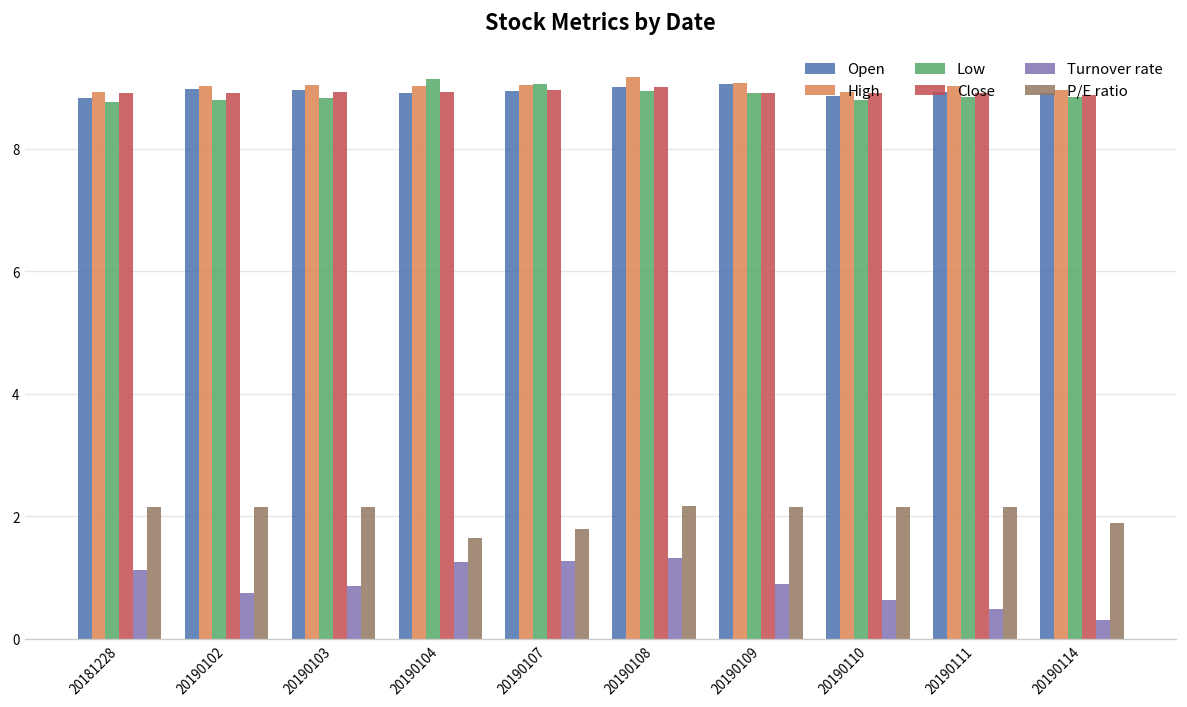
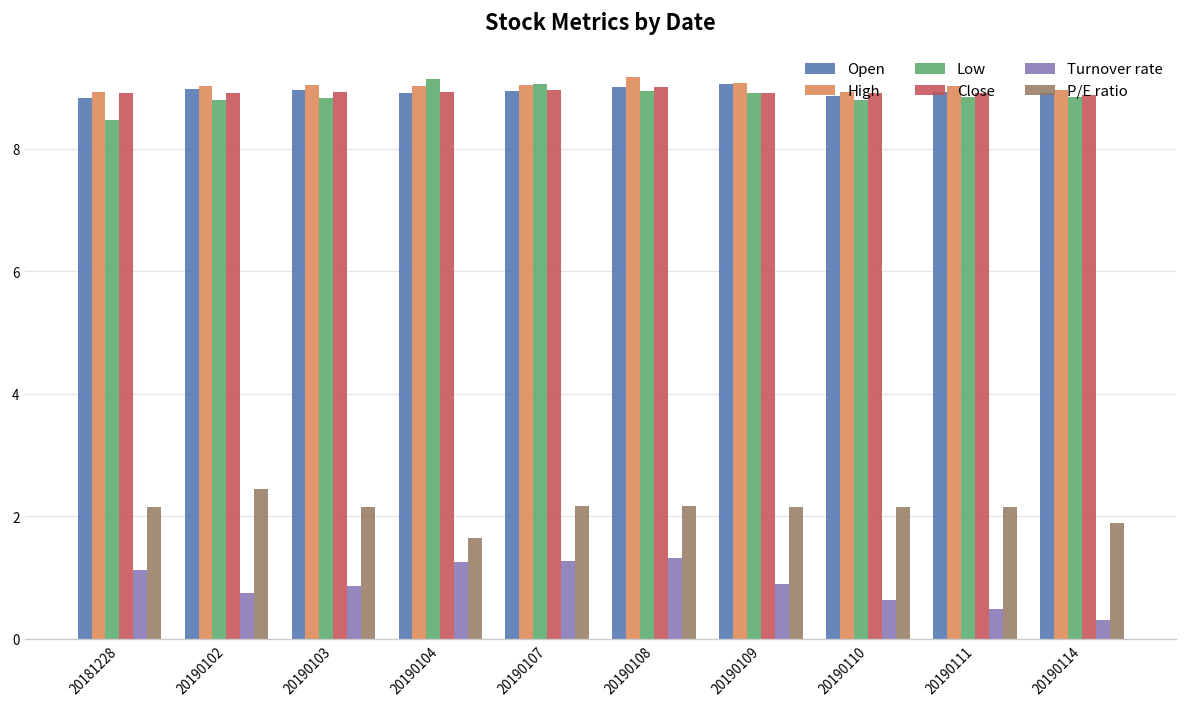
  {
    "Low": {
-     "20181228": 8.8,
+     "20181228": 8.5,
      "20190102": 8.8,
      "20190103": 8.8,
      "20190104": 9.1,
      "20190107": 9.1,
      "20190108": 9.0,
      "20190109": 8.9,
      "20190110": 8.8,
      "20190111": 8.8,
      "20190114": 8.9
    },
    "P/E ratio": {
      "20181228": 2.2,
-     "20190102": 2.2,
+     "20190102": 2.4,
      "20190103": 2.2,
      "20190104": 1.7,
-     "20190107": 1.8,
+     "20190107": 2.2,
      "20190108": 2.2,
      "20190109": 2.2,
      "20190110": 2.2,
      "20190111": 2.2,
      "20190114": 1.9
    }
  }
